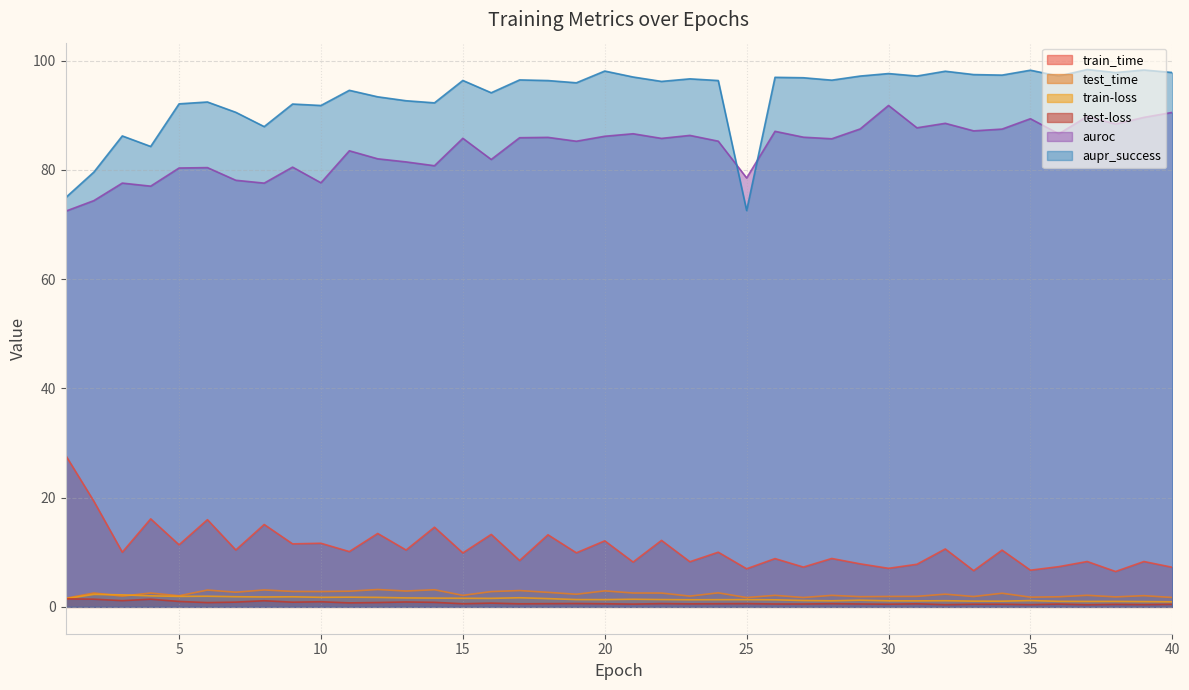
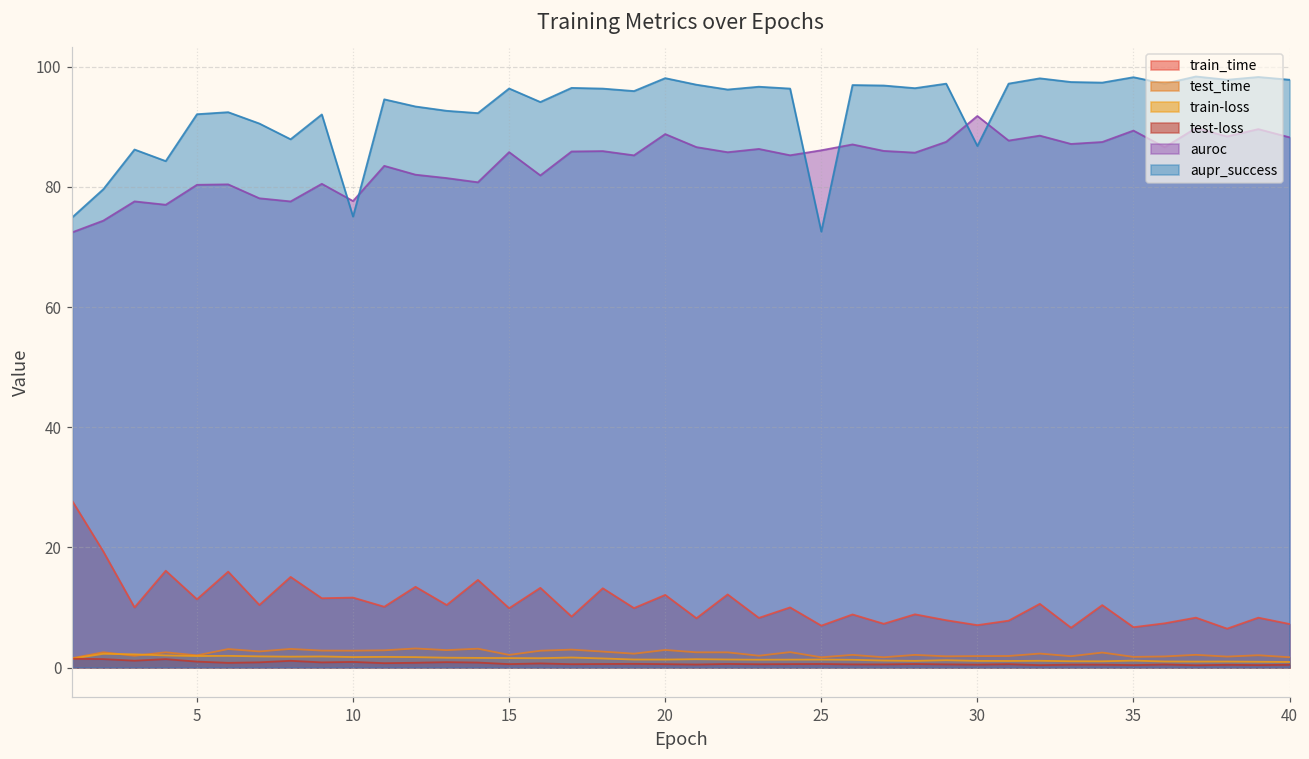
  {
    "auroc": {
      "5": 80,
      "10": 78,
      "15": 86,
-     "20": 86,
-     "25": 79,
+     "20": 89,
+     "25": 86,
      "30": 92,
      "35": 89,
-     "40": 91
+     "40": 88
    },
    "aupr_success": {
      "5": 92,
-     "10": 92,
+     "10": 75,
      "15": 96,
      "20": 98,
      "25": 73,
-     "30": 98,
+     "30": 87,
      "35": 98,
      "40": 98
    }
  }
